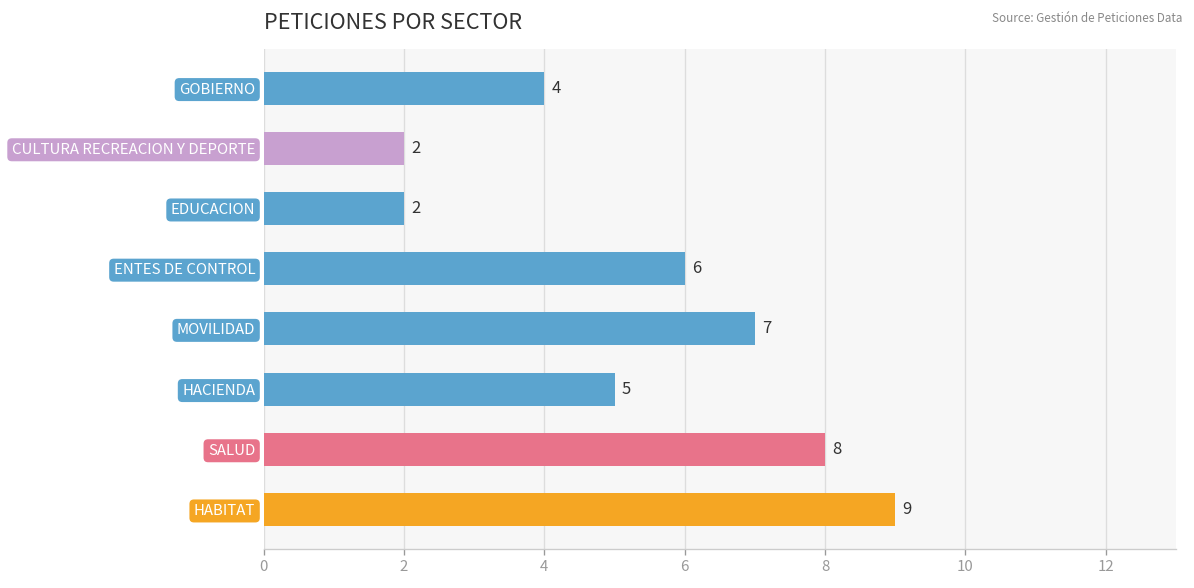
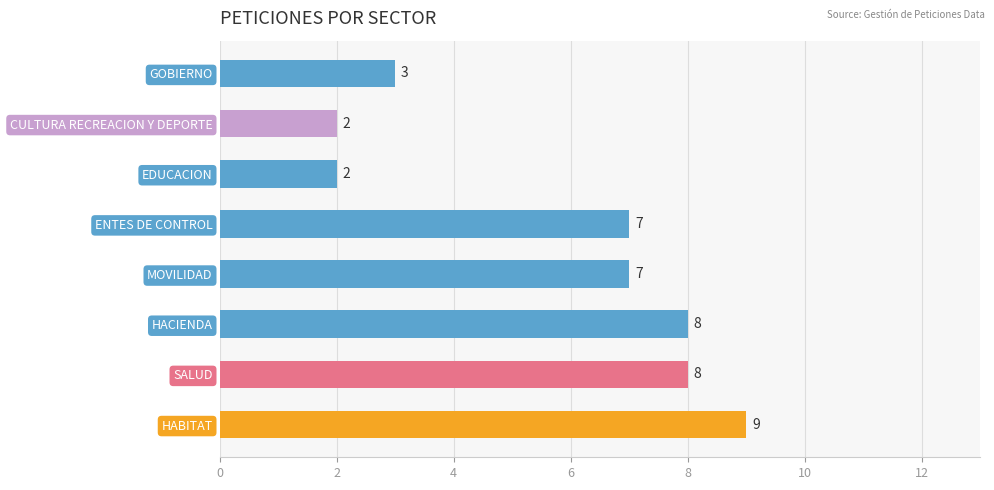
  {
-   "GOBIERNO": 4,
+   "GOBIERNO": 3,
    "CULTURA RECREACION Y DEPORTE": 2,
    "EDUCACION": 2,
-   "ENTES DE CONTROL": 6,
+   "ENTES DE CONTROL": 7,
    "MOVILIDAD": 7,
-   "HACIENDA": 5,
+   "HACIENDA": 8,
    "SALUD": 8,
    "HABITAT": 9
  }
